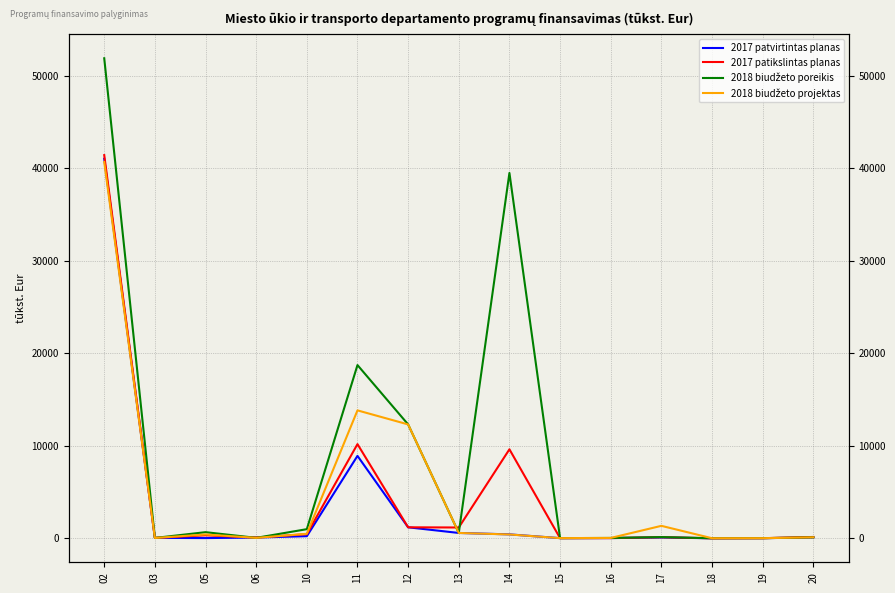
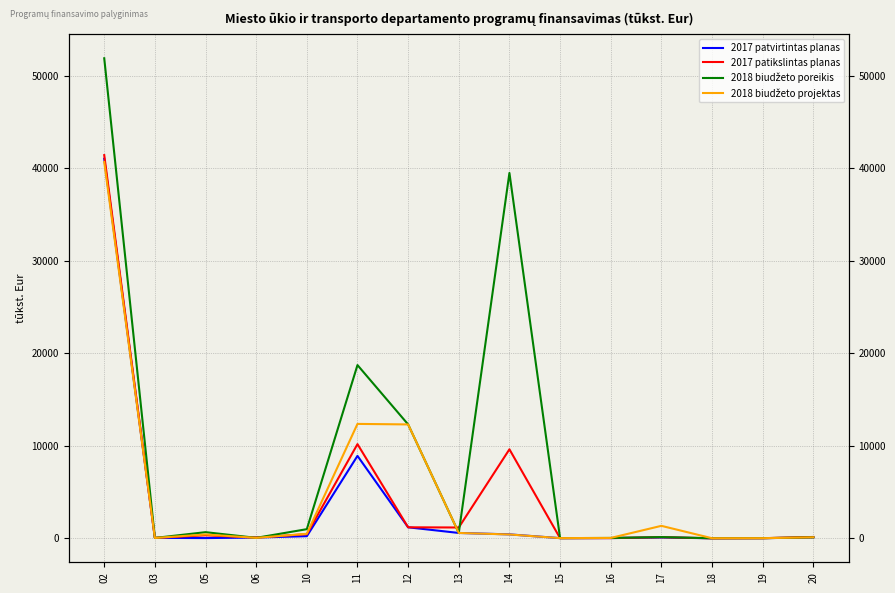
  {
    "2017 patvirtintas planas": {
      "02": 41000,
      "05": 0,
      "11": 9000
    },
    "2017 patikslintas planas": {
      "02": 41000,
      "11": 10000,
      "13": 1000,
      "14": 10000
    },
    "2018 biudžeto poreikis": {
      "02": 52000,
      "10": 1000,
      "11": 19000,
      "14": 40000
    },
    "2018 biudžeto projektas": {
      "02": 41000,
-     "11": 14000,
+     "11": 12000,
      "17": 1000
    }
  }
